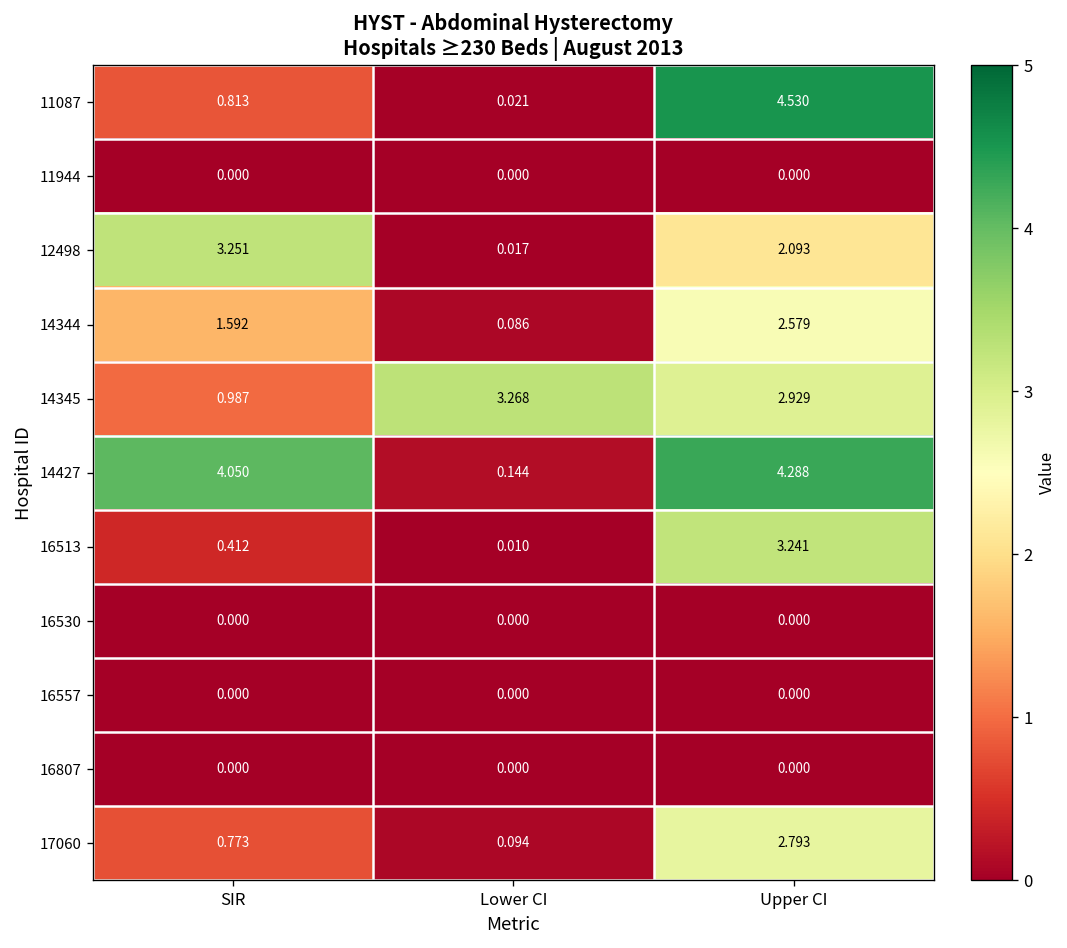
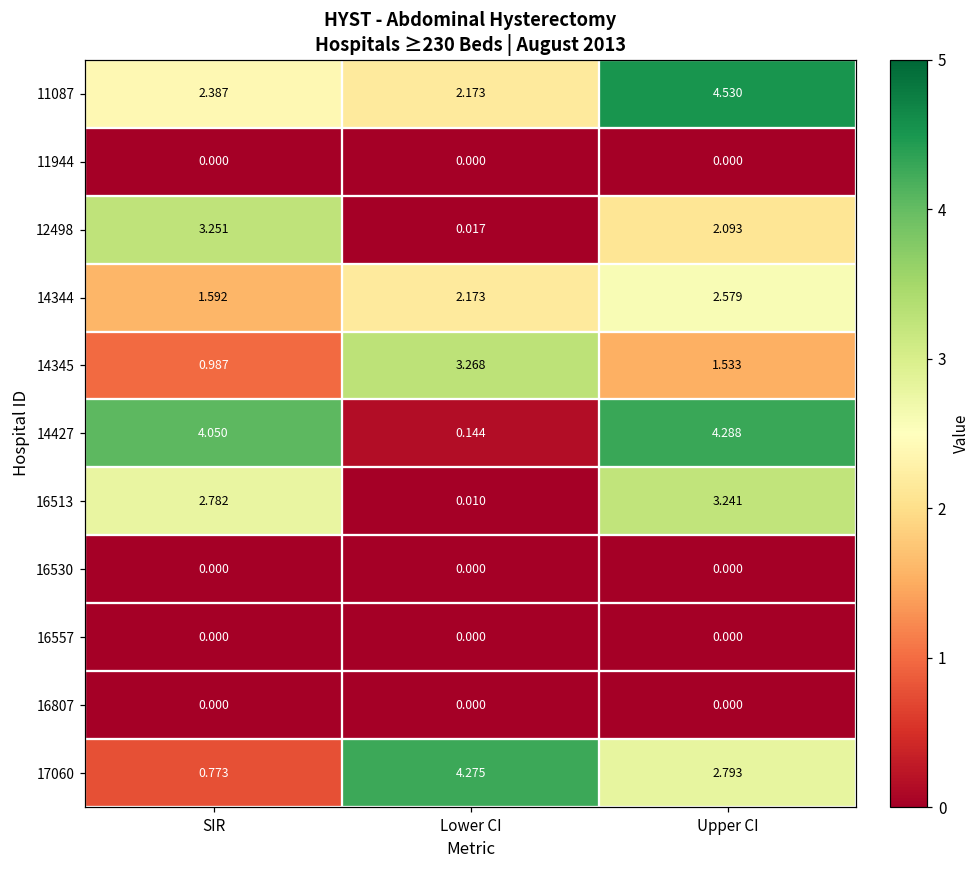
  {
    "11087": {
-     "SIR": 0.813,
-     "Lower CI": 0.021,
+     "SIR": 2.387,
+     "Lower CI": 2.173,
      "Upper CI": 4.530
    },
    "11944": {
      "SIR": 0.000,
      "Lower CI": 0.000,
      "Upper CI": 0.000
    },
    "12498": {
      "SIR": 3.251,
      "Lower CI": 0.017,
      "Upper CI": 2.093
    },
    "14344": {
      "SIR": 1.592,
-     "Lower CI": 0.086,
+     "Lower CI": 2.173,
      "Upper CI": 2.579
    },
    "14345": {
      "SIR": 0.987,
      "Lower CI": 3.268,
-     "Upper CI": 2.929
+     "Upper CI": 1.533
    },
    "14427": {
      "SIR": 4.050,
      "Lower CI": 0.144,
      "Upper CI": 4.288
    },
    "16513": {
-     "SIR": 0.412,
+     "SIR": 2.782,
      "Lower CI": 0.010,
      "Upper CI": 3.241
    },
    "16530": {
      "SIR": 0.000,
      "Lower CI": 0.000,
      "Upper CI": 0.000
    },
    "16557": {
      "SIR": 0.000,
      "Lower CI": 0.000,
      "Upper CI": 0.000
    },
    "16807": {
      "SIR": 0.000,
      "Lower CI": 0.000,
      "Upper CI": 0.000
    },
    "17060": {
      "SIR": 0.773,
-     "Lower CI": 0.094,
+     "Lower CI": 4.275,
      "Upper CI": 2.793
    }
  }
